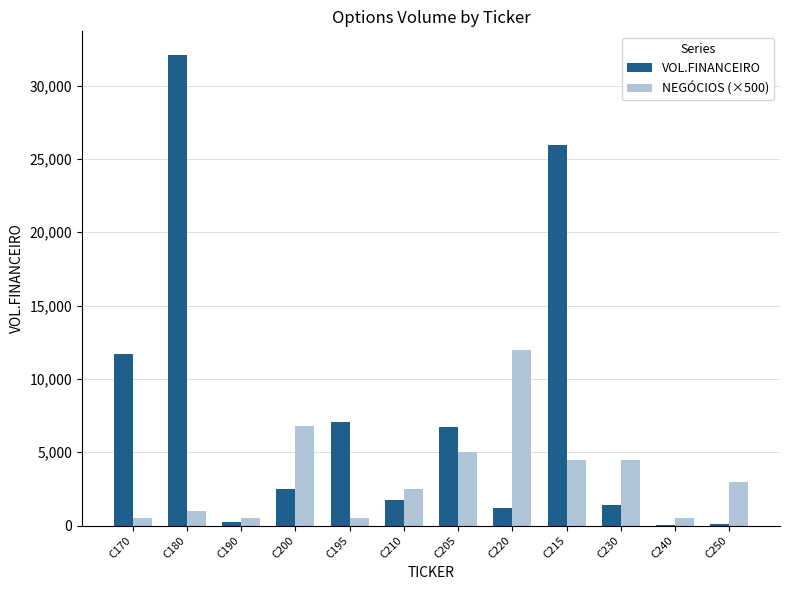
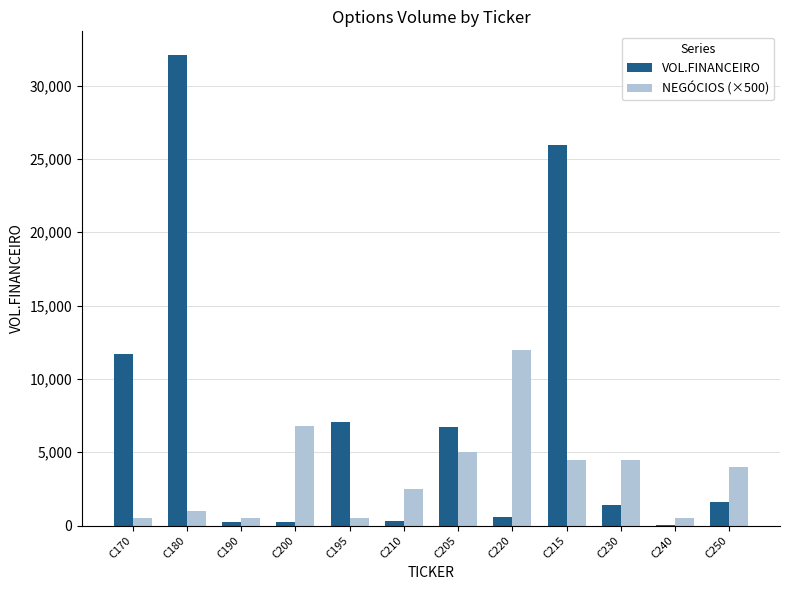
  {
    "VOL.FINANCEIRO": {
      "C170": "11,700",
      "C180": "32,100",
      "C190": "200",
-     "C200": "2,500",
+     "C200": "200",
      "C195": "7,100",
-     "C210": "1,800",
+     "C210": "300",
      "C205": "6,700",
-     "C220": "1,200",
+     "C220": "600",
      "C215": "26,000",
      "C230": "1,400",
-     "C250": "100"
+     "C250": "1,600"
    },
    "NEGÓCIOS (×500)": {
      "C170": "500",
      "C180": "1,000",
      "C190": "500",
      "C200": "6,800",
      "C195": "500",
      "C210": "2,500",
      "C205": "5,000",
      "C220": "12,000",
      "C215": "4,500",
      "C230": "4,500",
      "C240": "500",
-     "C250": "3,000"
+     "C250": "4,000"
    }
  }
